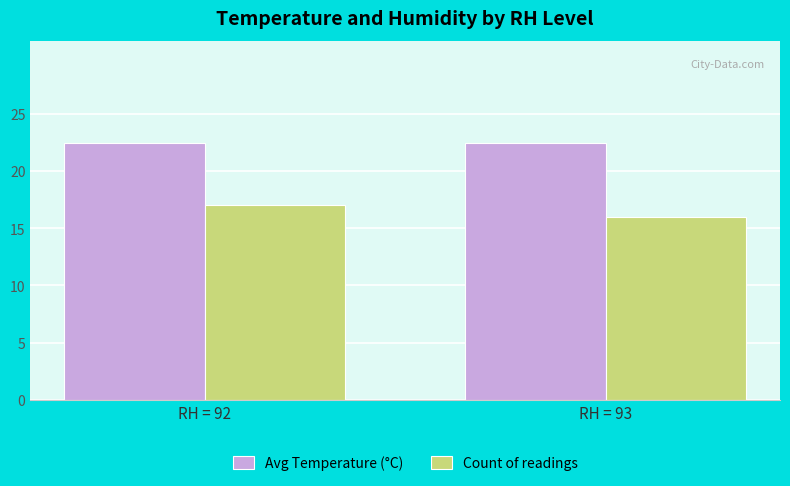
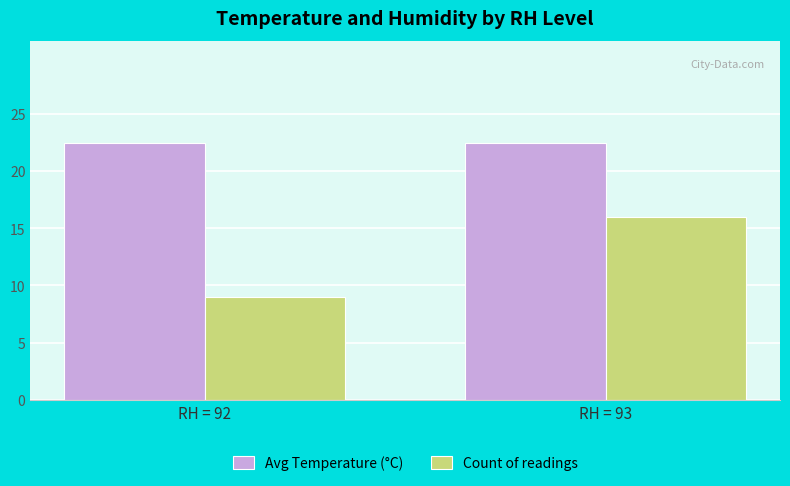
  {
    "Avg Temperature (°C)": {
      "RH = 92": 22.4,
      "RH = 93": 22.4
    },
    "Count of readings": {
-     "RH = 92": 17,
+     "RH = 92": 9,
      "RH = 93": 16
    }
  }
